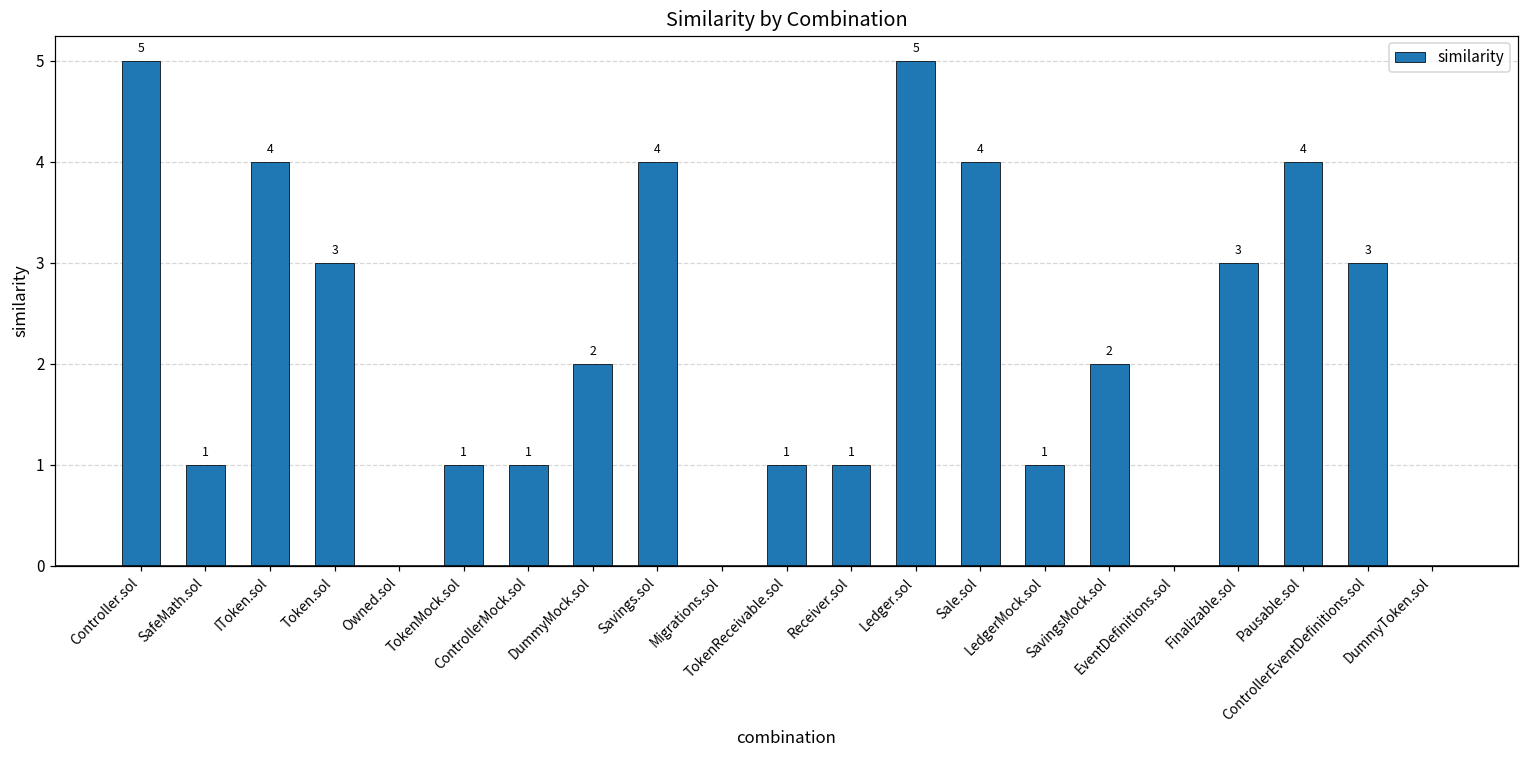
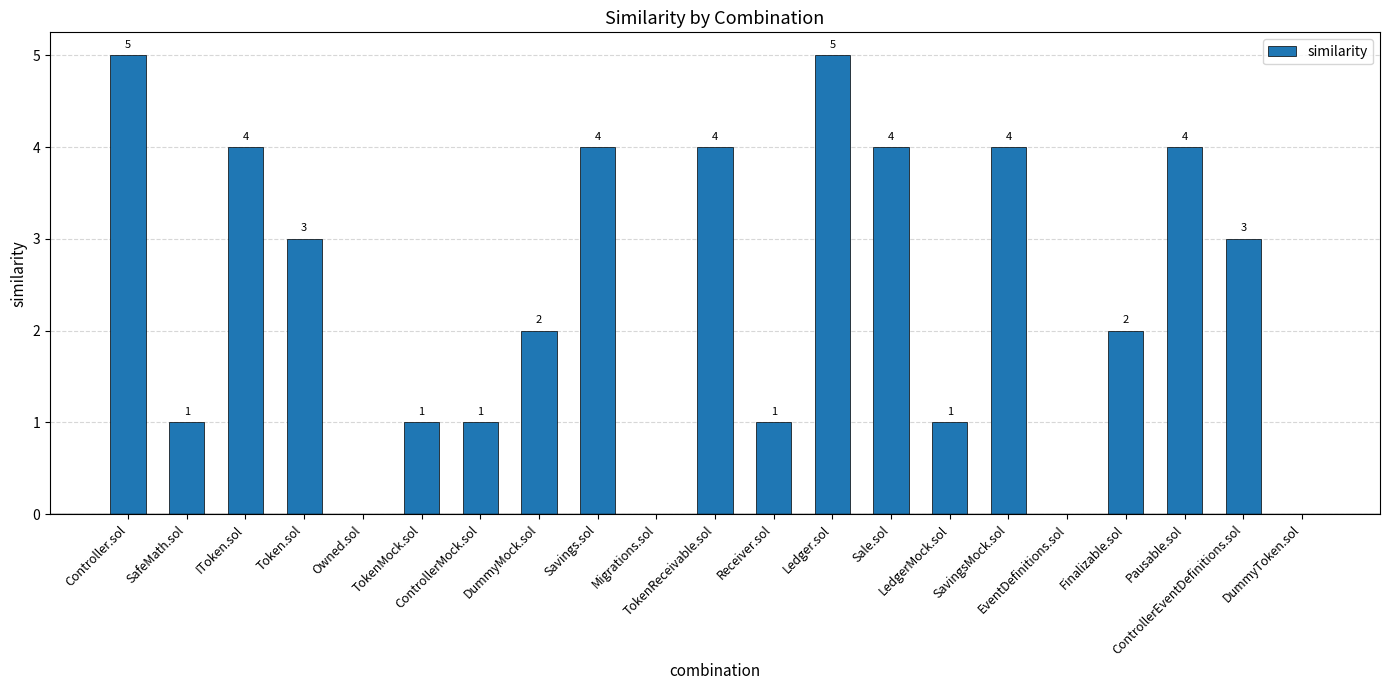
  {
    "Controller.sol": 5,
    "SafeMath.sol": 1,
    "IToken.sol": 4,
    "Token.sol": 3,
    "TokenMock.sol": 1,
    "ControllerMock.sol": 1,
    "DummyMock.sol": 2,
    "Savings.sol": 4,
-   "TokenReceivable.sol": 1,
+   "TokenReceivable.sol": 4,
    "Receiver.sol": 1,
    "Ledger.sol": 5,
    "Sale.sol": 4,
    "LedgerMock.sol": 1,
-   "SavingsMock.sol": 2,
-   "Finalizable.sol": 3,
+   "SavingsMock.sol": 4,
+   "Finalizable.sol": 2,
    "Pausable.sol": 4,
    "ControllerEventDefinitions.sol": 3
  }
